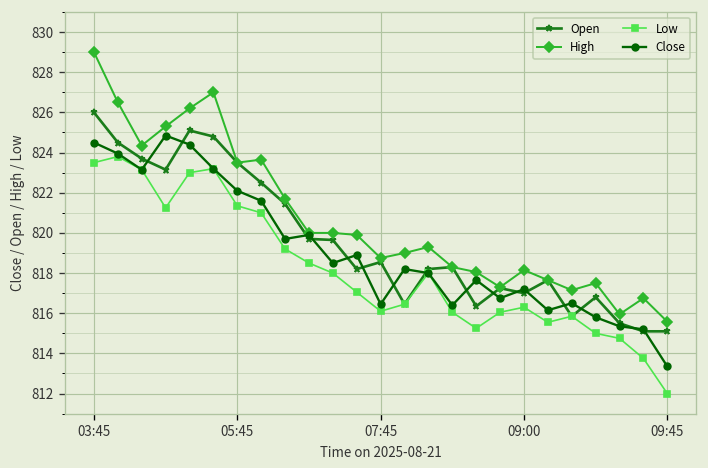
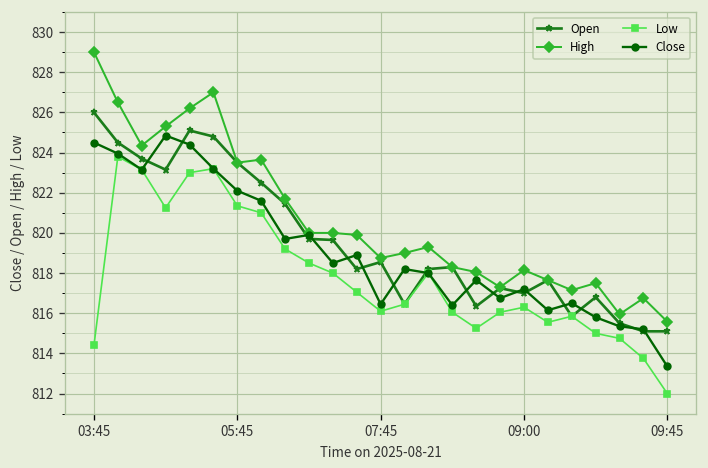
  {
    "High": {
      "03:45": 829.0,
      "09:45": 815.6
    },
    "Low": {
-     "03:45": 823.5,
+     "03:45": 814.4,
      "09:45": 812.0
    }
  }
